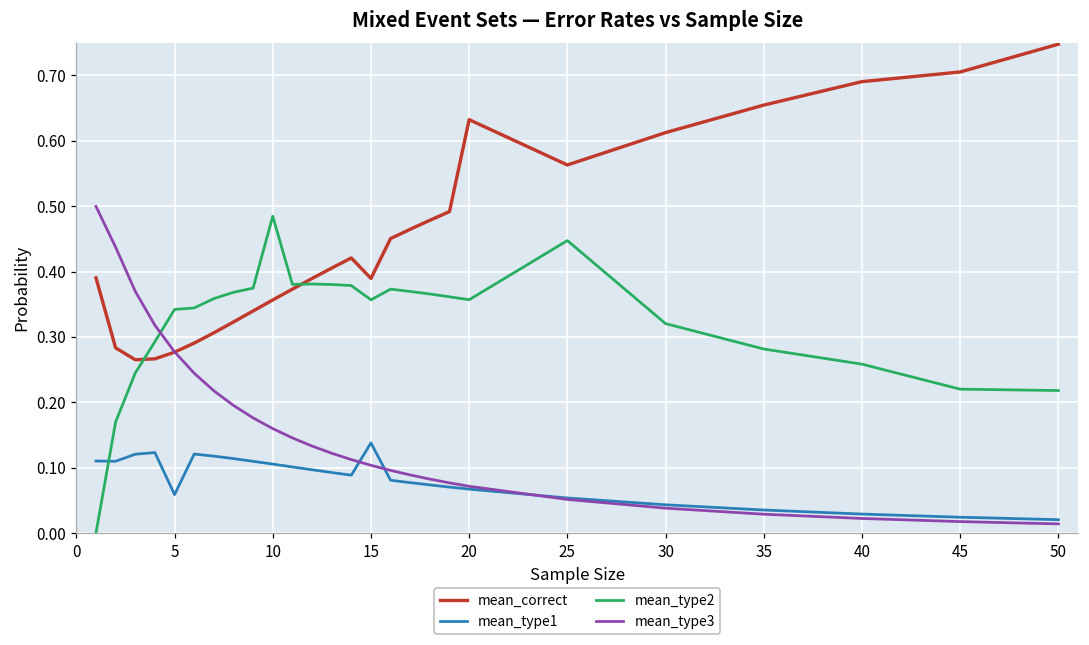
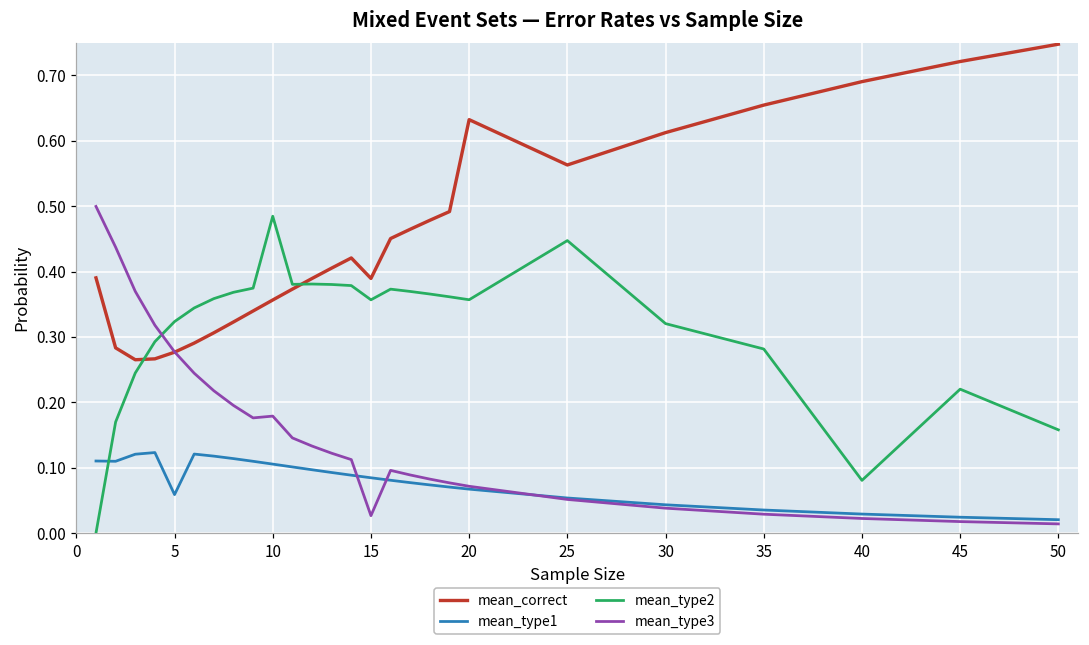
  {
    "mean_correct": {
      "10": 0.36,
      "15": 0.39,
      "20": 0.63,
      "25": 0.56,
      "30": 0.61,
      "35": 0.65,
      "40": 0.69,
-     "45": 0.71,
+     "45": 0.72,
      "50": 0.75
    },
    "mean_type1": {
      "5": 0.06,
      "10": 0.11,
-     "15": 0.14,
+     "15": 0.08,
      "20": 0.07,
      "30": 0.04,
      "35": 0.04,
      "40": 0.03,
      "45": 0.02,
      "50": 0.02
    },
    "mean_type2": {
-     "5": 0.34,
+     "5": 0.32,
      "10": 0.48,
      "15": 0.36,
      "20": 0.36,
      "25": 0.45,
      "30": 0.32,
      "35": 0.28,
-     "40": 0.26,
+     "40": 0.08,
      "45": 0.22,
-     "50": 0.22
+     "50": 0.16
    },
    "mean_type3": {
-     "10": 0.16,
-     "15": 0.10,
+     "10": 0.18,
+     "15": 0.03,
      "20": 0.07,
      "30": 0.04,
      "35": 0.03,
      "40": 0.02,
      "45": 0.02,
      "50": 0.01
    }
  }
